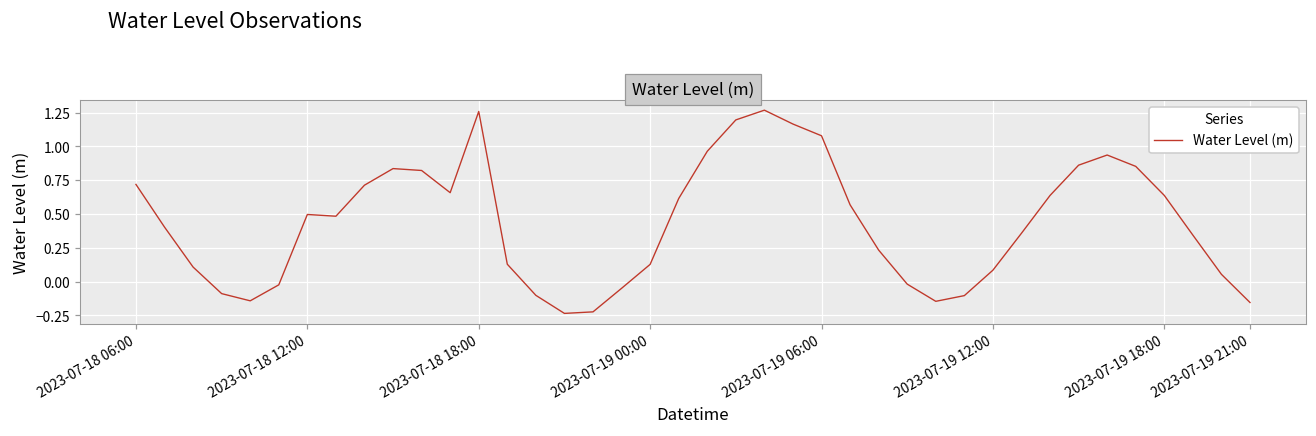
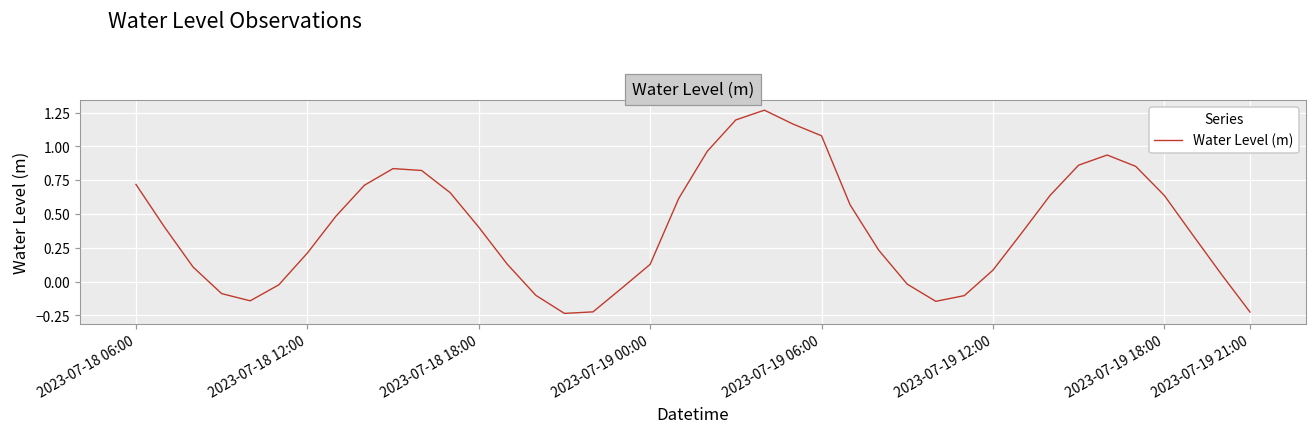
  {
    "2023-07-18 06:00": 0.72,
-   "2023-07-18 12:00": 0.50,
-   "2023-07-18 18:00": 1.26,
+   "2023-07-18 12:00": 0.21,
+   "2023-07-18 18:00": 0.40,
    "2023-07-19 00:00": 0.13,
    "2023-07-19 06:00": 1.08,
    "2023-07-19 12:00": 0.08,
    "2023-07-19 18:00": 0.64,
-   "2023-07-19 21:00": -0.15
+   "2023-07-19 21:00": -0.23
  }
